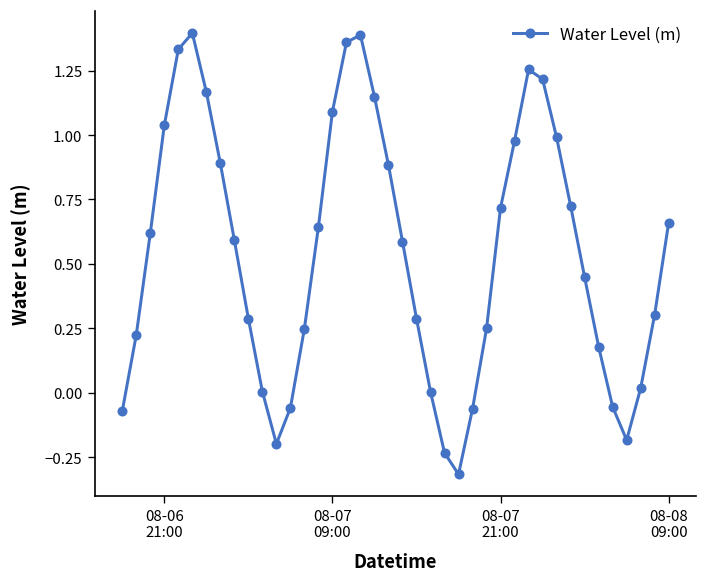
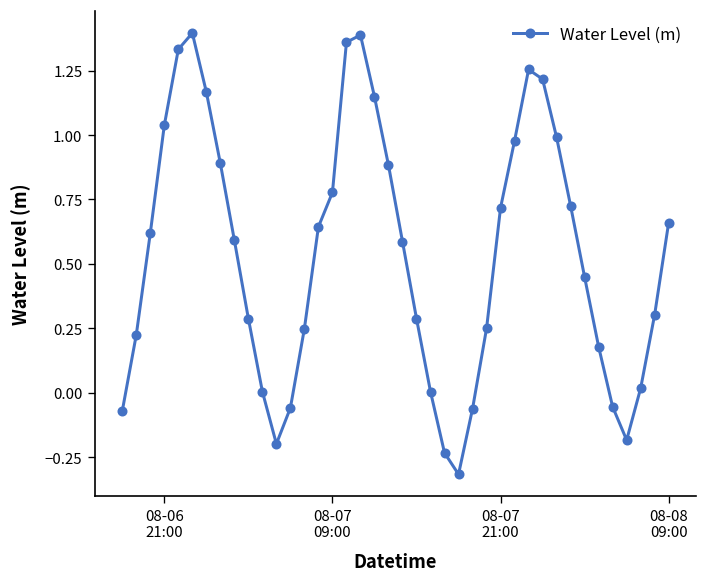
  {
    "08-06 21:00": 1.04,
-   "08-07 09:00": 1.09,
+   "08-07 09:00": 0.78,
    "08-07 21:00": 0.72,
    "08-08 09:00": 0.66
  }
